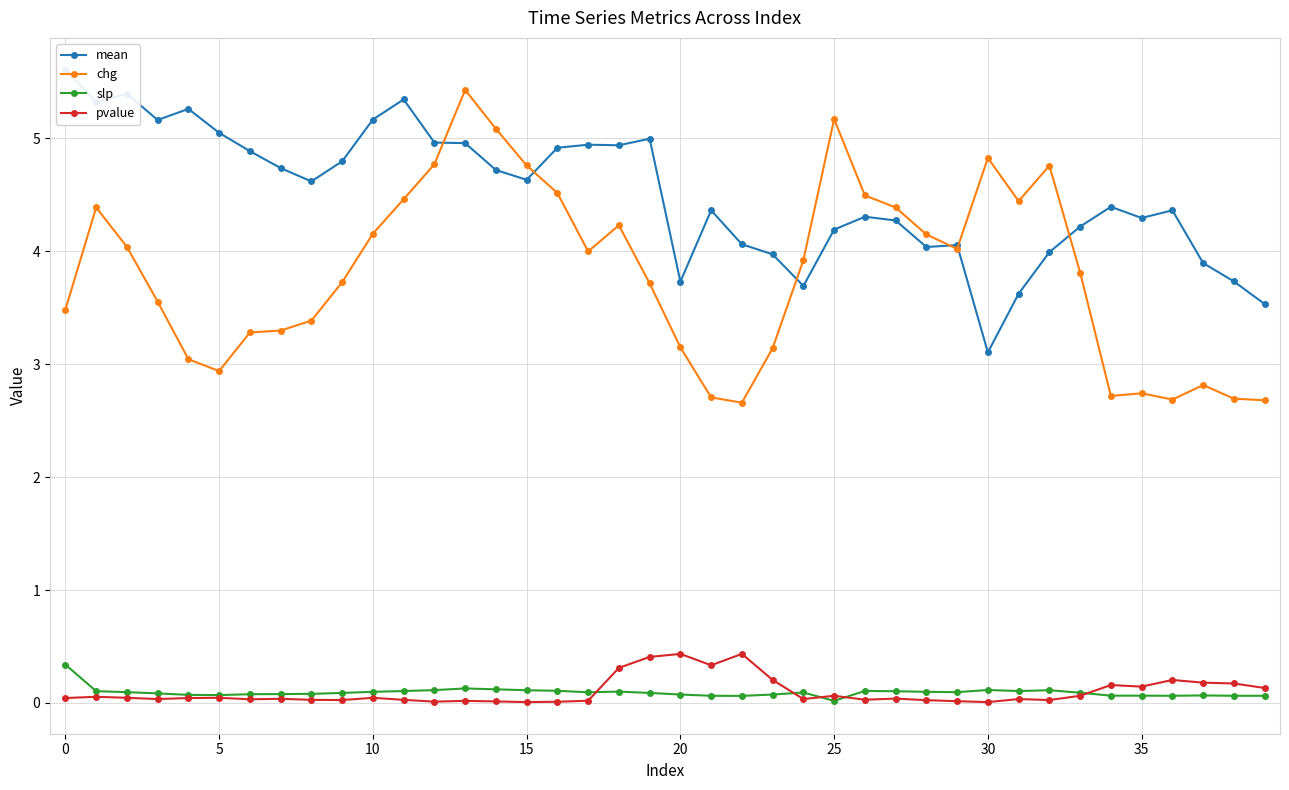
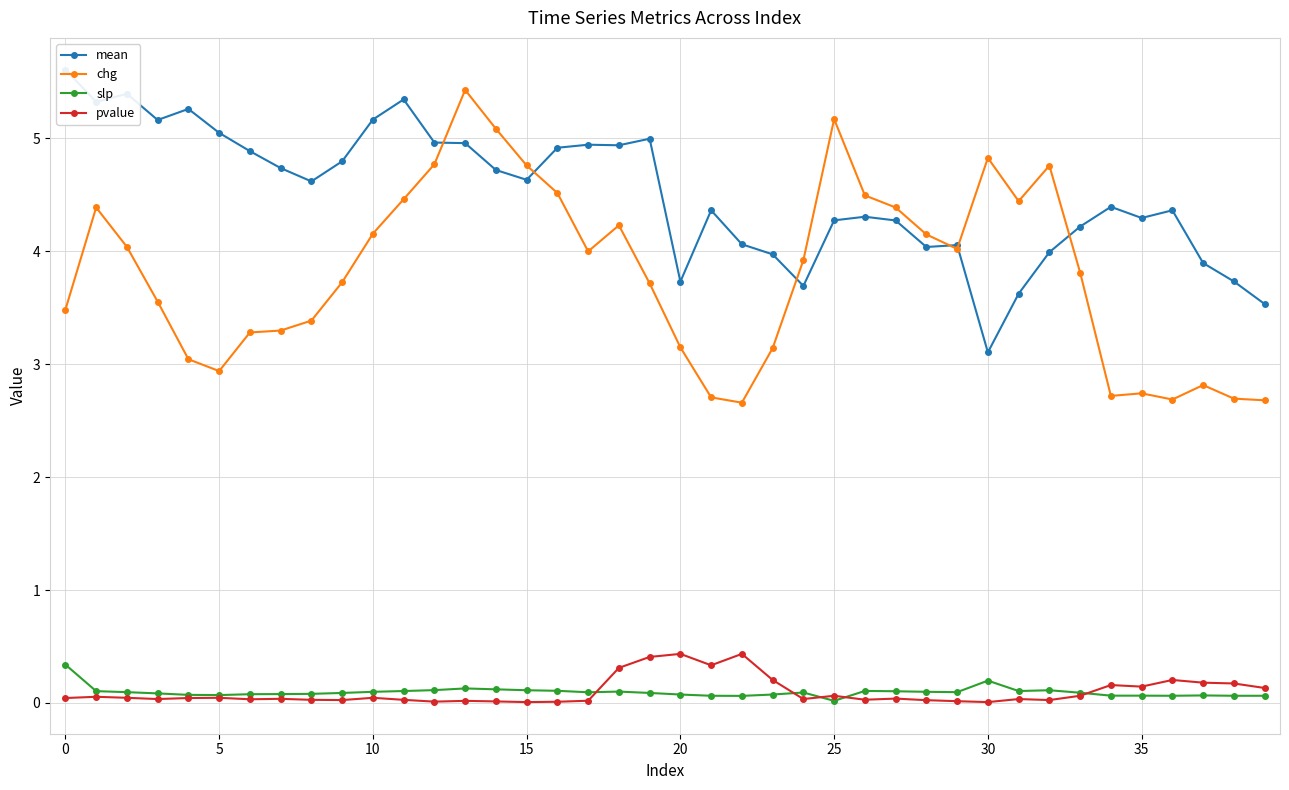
  {
    "mean": {
      "5": 5.05,
      "10": 5.17,
      "15": 4.63,
      "20": 3.73,
-     "25": 4.19,
+     "25": 4.28,
      "30": 3.11,
      "35": 4.30
    },
    "chg": {
      "0": 3.48,
      "5": 2.94,
      "10": 4.16,
      "15": 4.76,
      "20": 3.15,
      "25": 5.17,
      "30": 4.83,
      "35": 2.74
    },
    "slp": {
      "0": 0.34,
      "5": 0.07,
      "10": 0.10,
      "15": 0.11,
      "20": 0.08,
      "25": 0.02,
-     "30": 0.12,
+     "30": 0.20,
      "35": 0.07
    },
    "pvalue": {
      "0": 0.04,
      "5": 0.05,
      "10": 0.05,
      "15": 0.01,
      "20": 0.44,
      "25": 0.06,
      "30": 0.01,
      "35": 0.15
    }
  }
